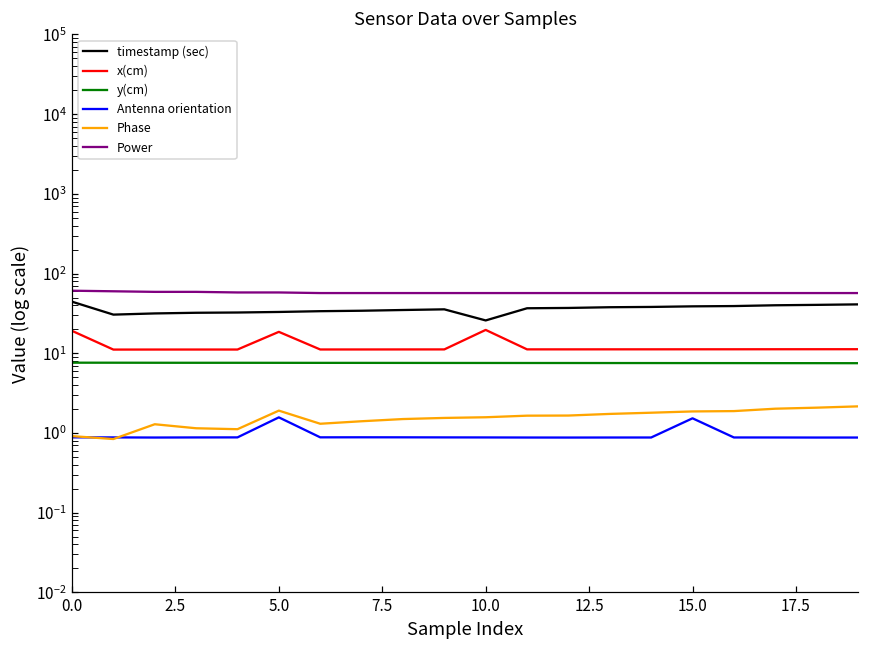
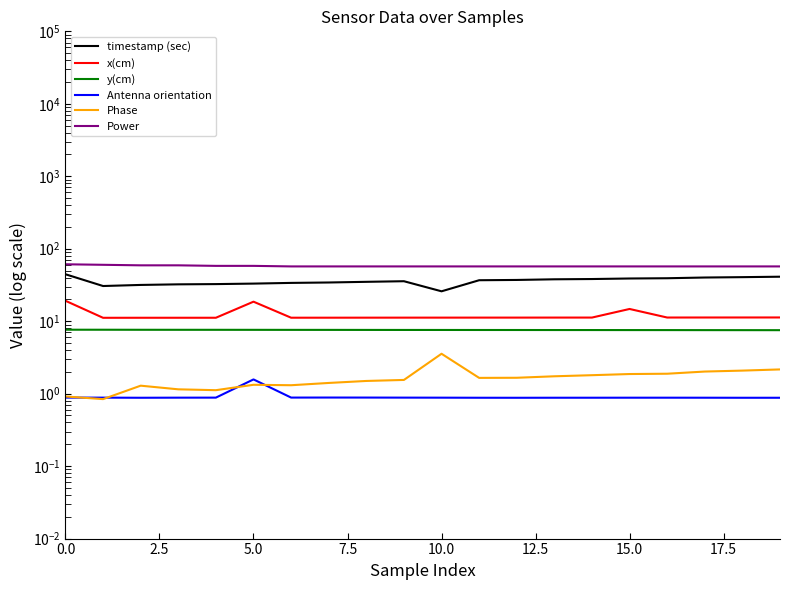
  {
    "timestamp (sec)": {
      "0.0": 40,
      "5.0": 30,
      "10.0": 26,
      "15.0": 40
    },
    "x(cm)": {
      "0.0": 19,
      "5.0": 19,
-     "10.0": 20,
-     "15.0": 11
+     "10.0": 11,
+     "15.0": 15
    },
    "y(cm)": {
      "0.0": 8,
      "5.0": 8,
      "10.0": 8,
      "15.0": 8
    },
    "Antenna orientation": {
      "5.0": 1.6,
      "10.0": 0.9,
-     "15.0": 1.5
+     "15.0": 0.9
    },
    "Phase": {
-     "5.0": 1.9,
-     "10.0": 1.6,
+     "5.0": 1.3,
+     "10.0": 4,
      "15.0": 1.9
    },
    "Power": {
      "0.0": 60,
      "5.0": 60,
      "10.0": 60,
      "15.0": 60
    }
  }
